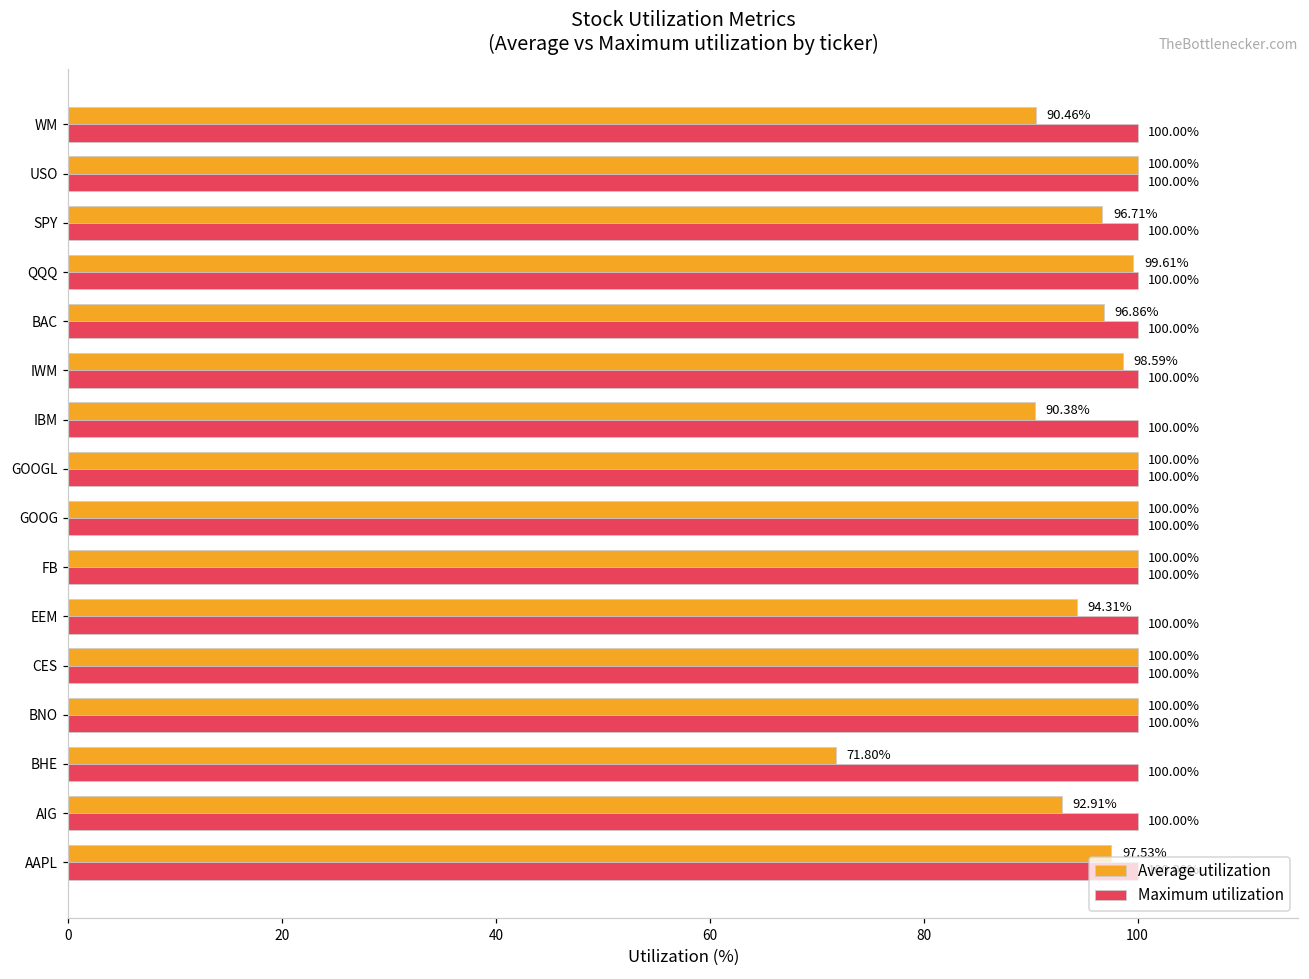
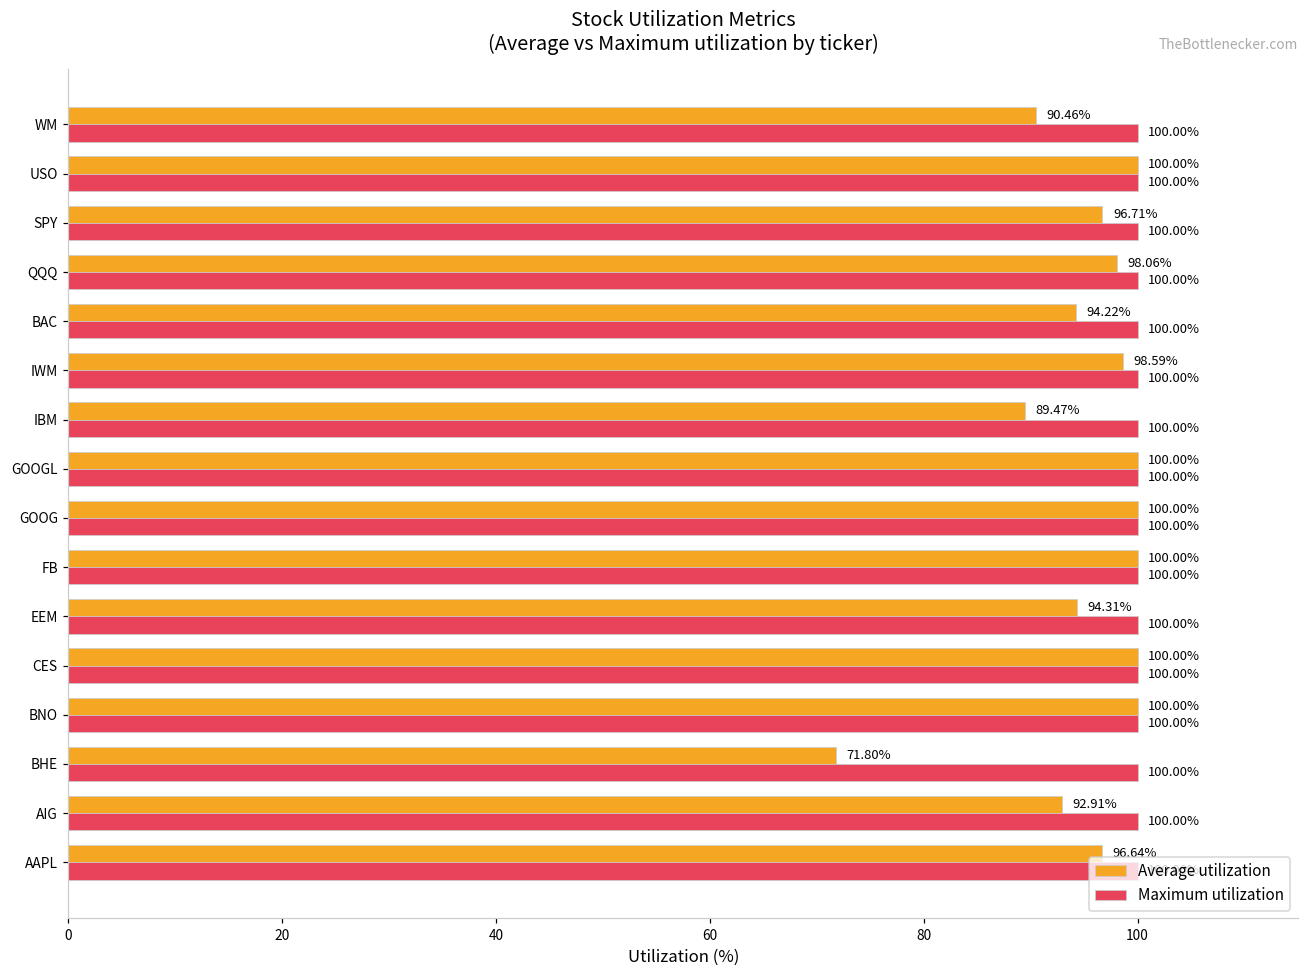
  {
    "Average utilization": {
      "WM": "90.46%",
      "USO": "100.00%",
      "SPY": "96.71%",
-     "QQQ": "99.61%",
-     "BAC": "96.86%",
+     "QQQ": "98.06%",
+     "BAC": "94.22%",
      "IWM": "98.59%",
-     "IBM": "90.38%",
+     "IBM": "89.47%",
      "GOOGL": "100.00%",
      "GOOG": "100.00%",
      "FB": "100.00%",
      "EEM": "94.31%",
      "CES": "100.00%",
      "BNO": "100.00%",
      "BHE": "71.80%",
      "AIG": "92.91%",
-     "AAPL": "97.53%"
+     "AAPL": "96.64%"
    },
    "Maximum utilization": {
      "WM": "100.00%",
      "USO": "100.00%",
      "SPY": "100.00%",
      "QQQ": "100.00%",
      "BAC": "100.00%",
      "IWM": "100.00%",
      "IBM": "100.00%",
      "GOOGL": "100.00%",
      "GOOG": "100.00%",
      "FB": "100.00%",
      "EEM": "100.00%",
      "CES": "100.00%",
      "BNO": "100.00%",
      "BHE": "100.00%",
      "AIG": "100.00%"
    }
  }
